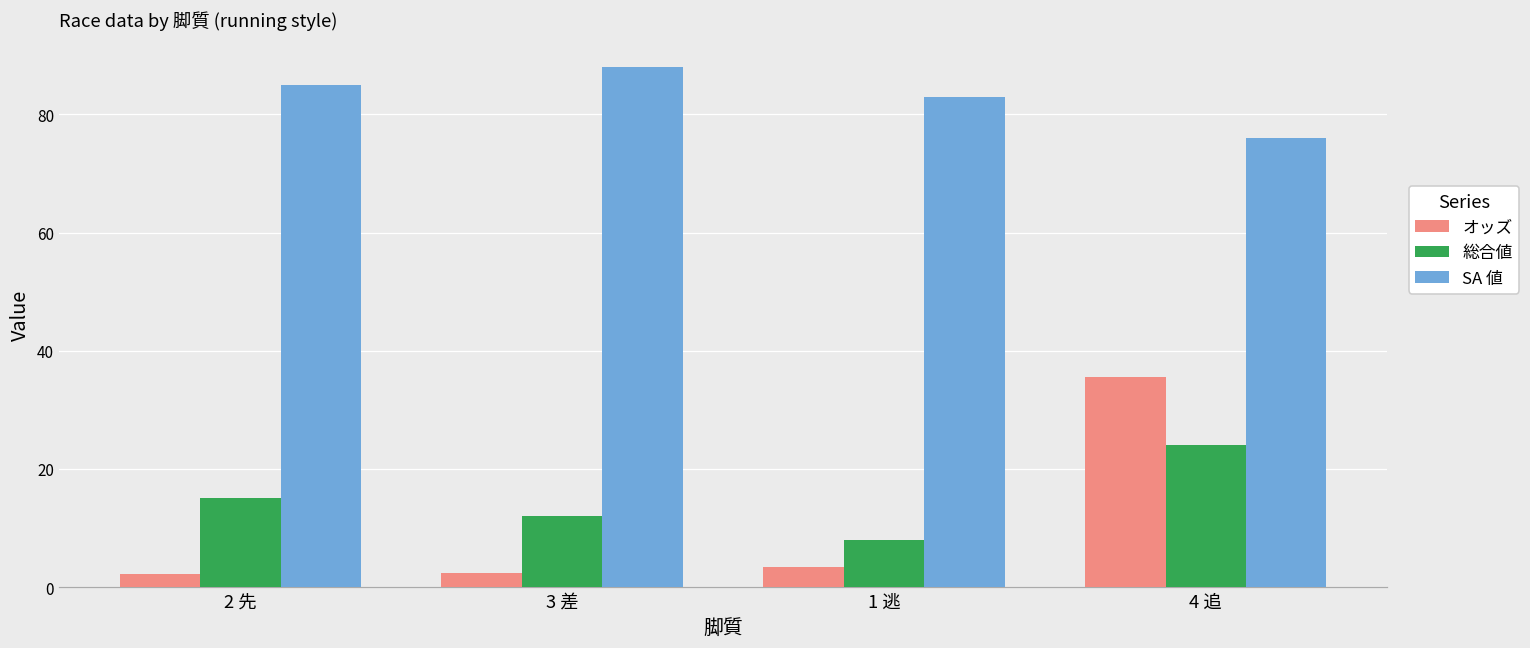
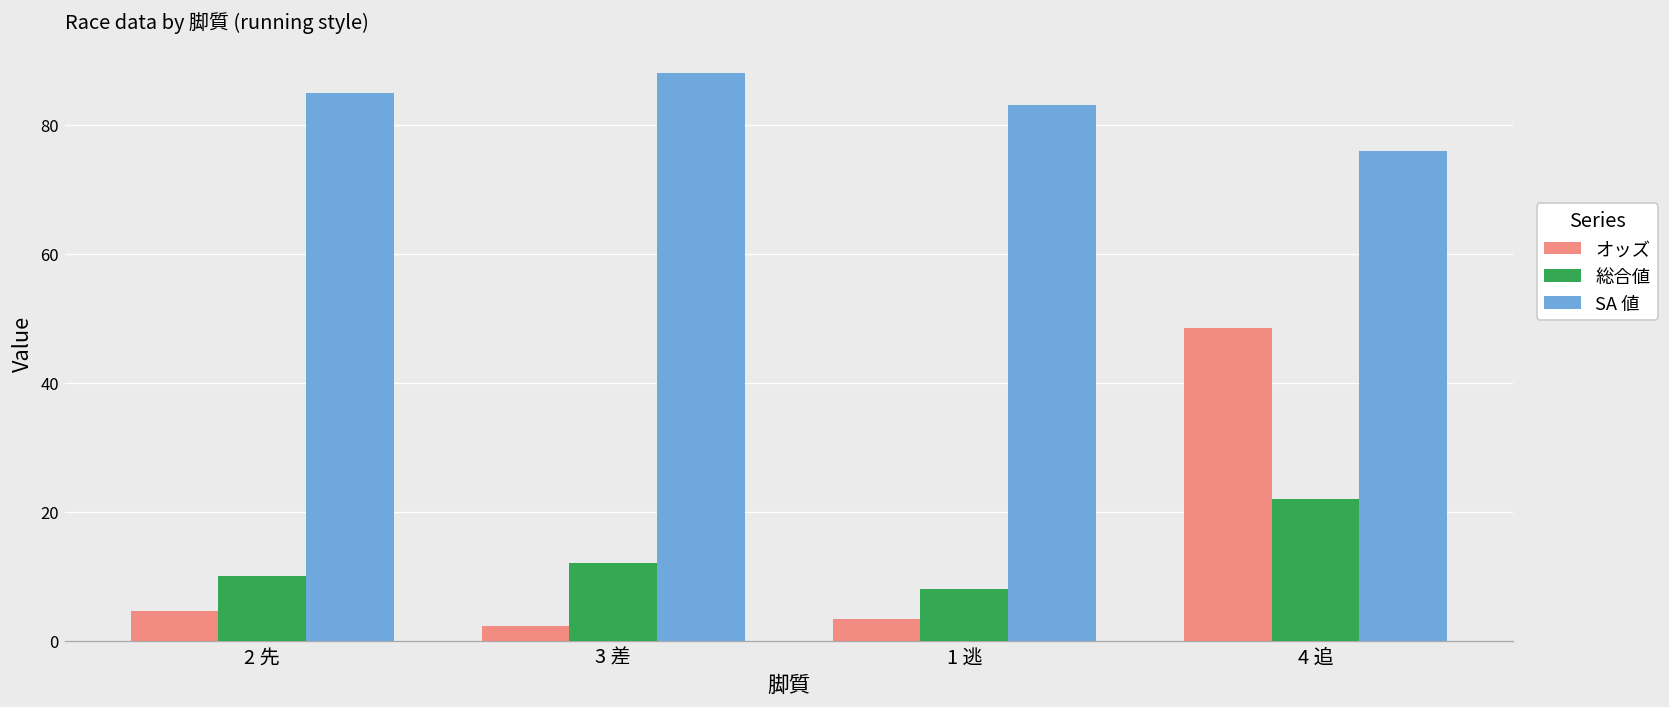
  {
    "オッズ": {
-     "2 先": 2,
+     "2 先": 5,
      "3 差": 2,
      "1 逃": 3,
-     "4 追": 36
+     "4 追": 49
    },
    "総合値": {
-     "2 先": 15,
+     "2 先": 10,
      "3 差": 12,
      "1 逃": 8,
-     "4 追": 24
+     "4 追": 22
    },
    "SA 値": {
      "2 先": 85,
      "3 差": 88,
      "1 逃": 83,
      "4 追": 76
    }
  }
